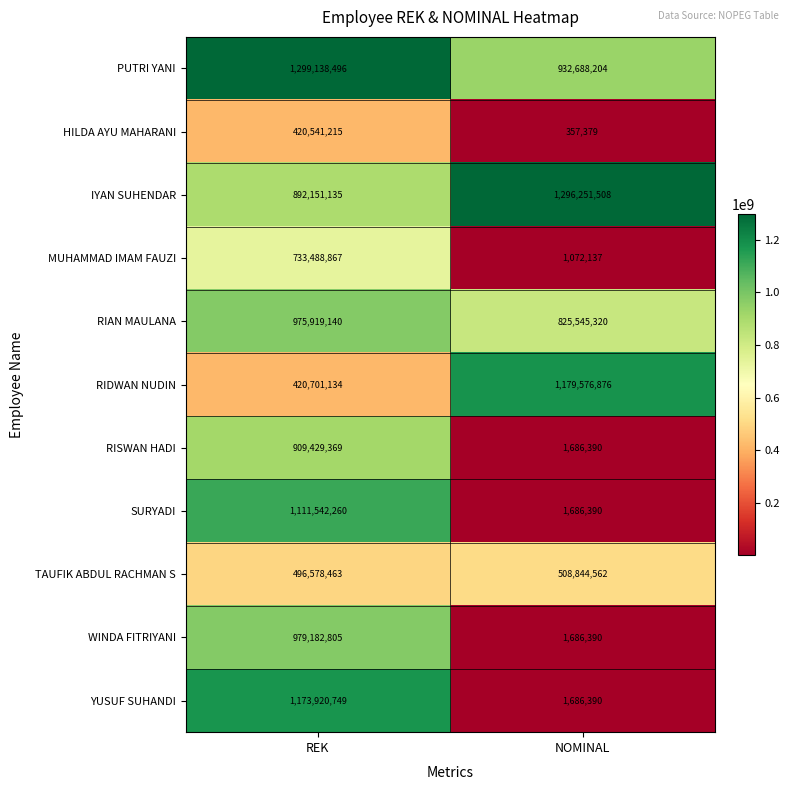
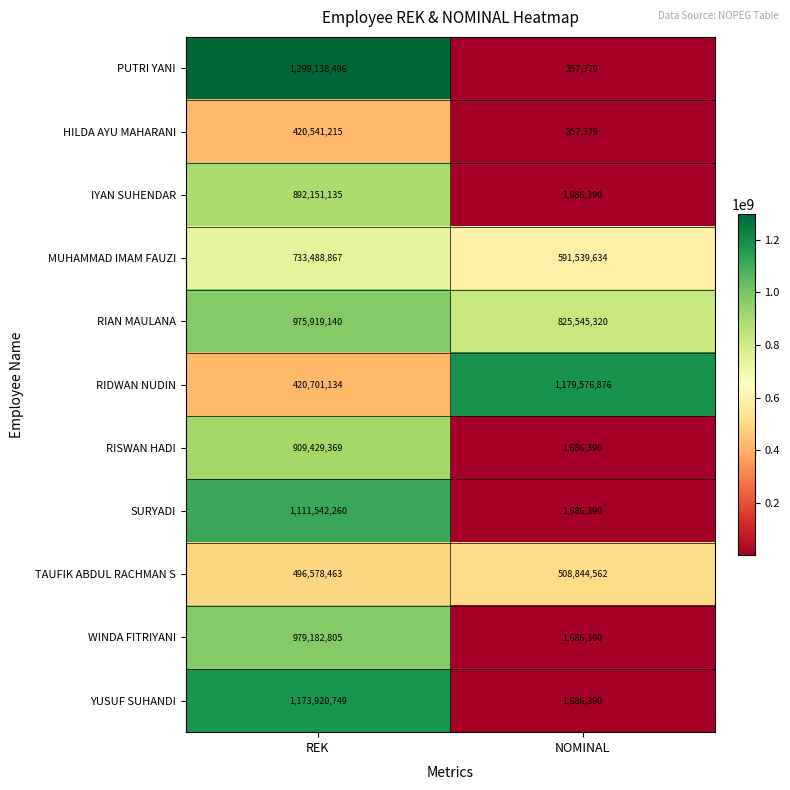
  {
    "PUTRI YANI": {
      "REK": "1,299,138,496",
-     "NOMINAL": "932,688,204"
+     "NOMINAL": "357,379"
    },
    "HILDA AYU MAHARANI": {
      "REK": "420,541,215",
      "NOMINAL": "357,379"
    },
    "IYAN SUHENDAR": {
      "REK": "892,151,135",
-     "NOMINAL": "1,296,251,508"
+     "NOMINAL": "1,686,390"
    },
    "MUHAMMAD IMAM FAUZI": {
      "REK": "733,488,867",
-     "NOMINAL": "1,072,137"
+     "NOMINAL": "591,539,634"
    },
    "RIAN MAULANA": {
      "REK": "975,919,140",
      "NOMINAL": "825,545,320"
    },
    "RIDWAN NUDIN": {
      "REK": "420,701,134",
      "NOMINAL": "1,179,576,876"
    },
    "RISWAN HADI": {
      "REK": "909,429,369",
      "NOMINAL": "1,686,390"
    },
    "SURYADI": {
      "REK": "1,111,542,260",
      "NOMINAL": "1,686,390"
    },
    "TAUFIK ABDUL RACHMAN S": {
      "REK": "496,578,463",
      "NOMINAL": "508,844,562"
    },
    "WINDA FITRIYANI": {
      "REK": "979,182,805",
      "NOMINAL": "1,686,390"
    },
    "YUSUF SUHANDI": {
      "REK": "1,173,920,749",
      "NOMINAL": "1,686,390"
    }
  }
